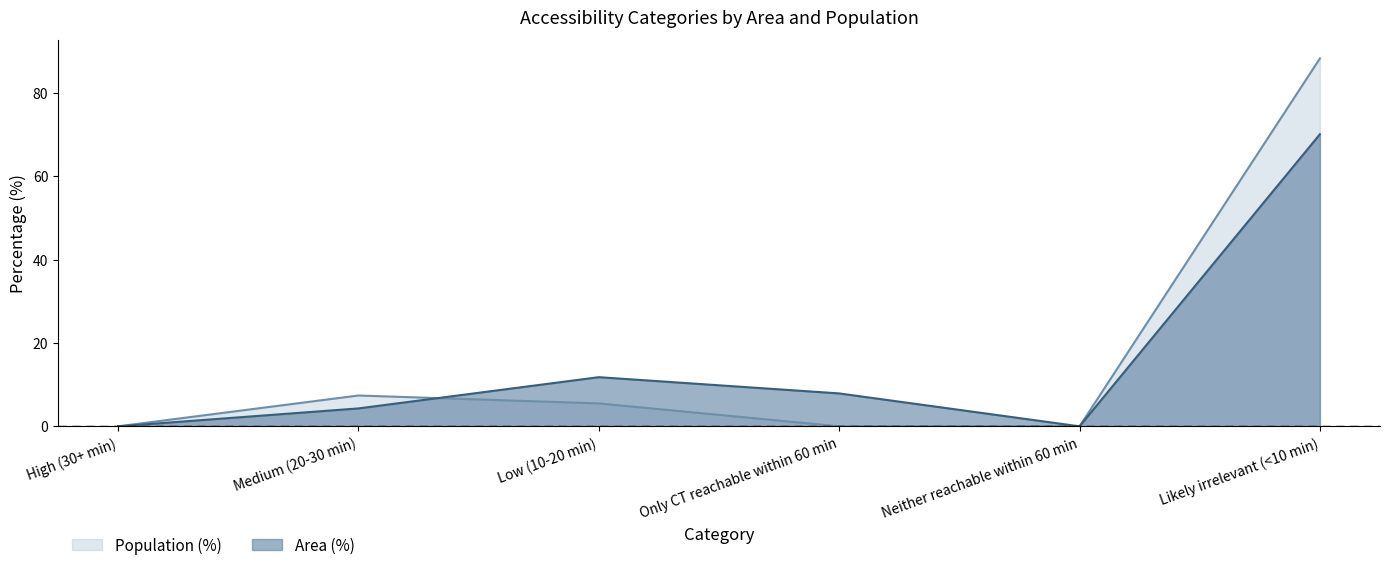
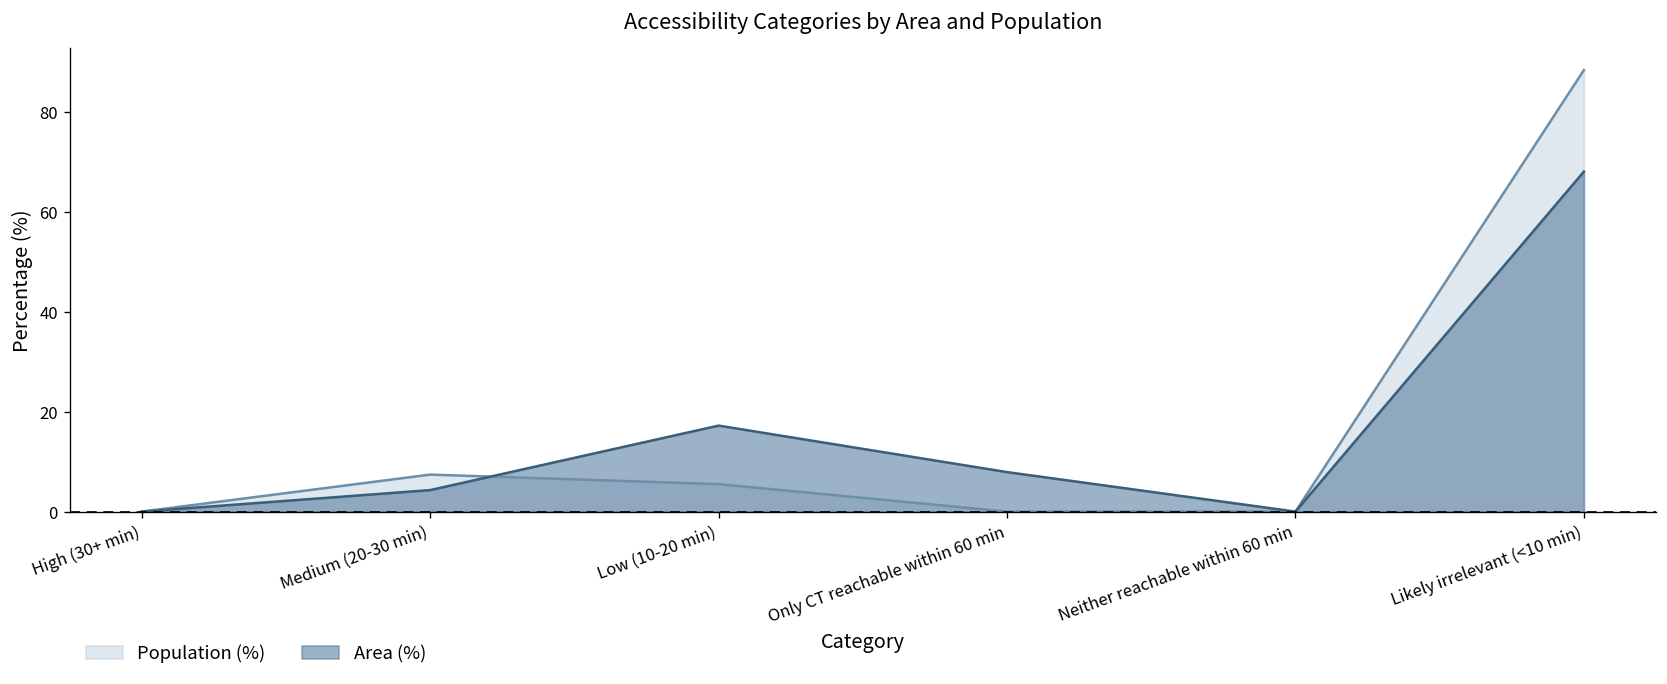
  {
    "Population (%)": {
      "Medium (20-30 min)": 7,
      "Low (10-20 min)": 6,
      "Only CT reachable within 60 min": 0,
      "Likely irrelevant (<10 min)": 88
    },
    "Area (%)": {
      "Medium (20-30 min)": 4,
-     "Low (10-20 min)": 12,
+     "Low (10-20 min)": 17,
      "Only CT reachable within 60 min": 8,
-     "Likely irrelevant (<10 min)": 70
+     "Likely irrelevant (<10 min)": 68
    }
  }
